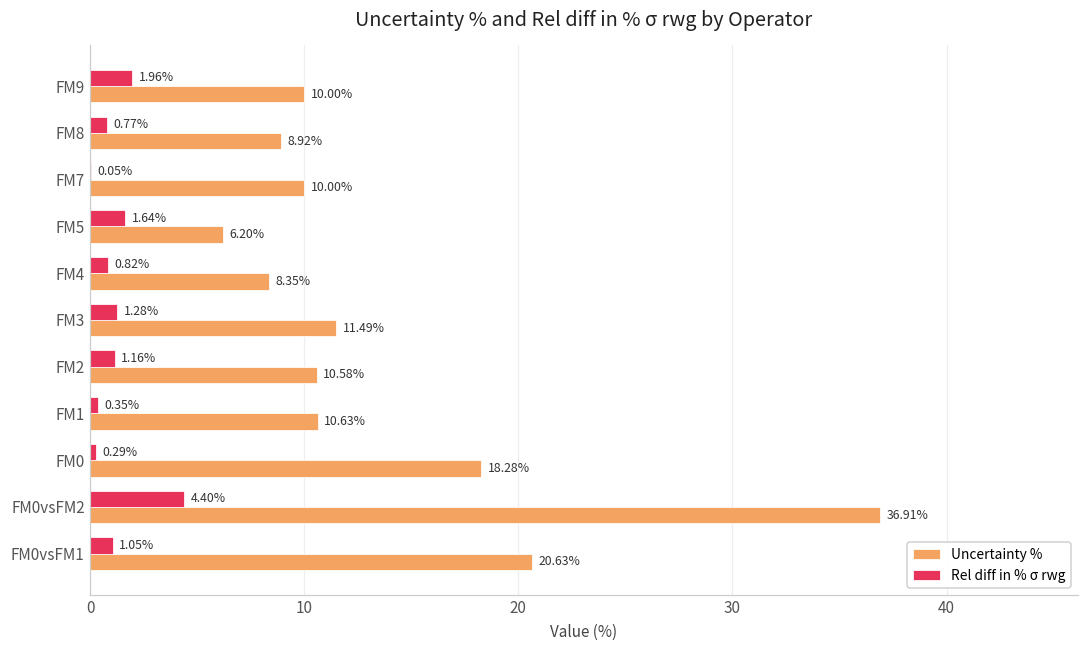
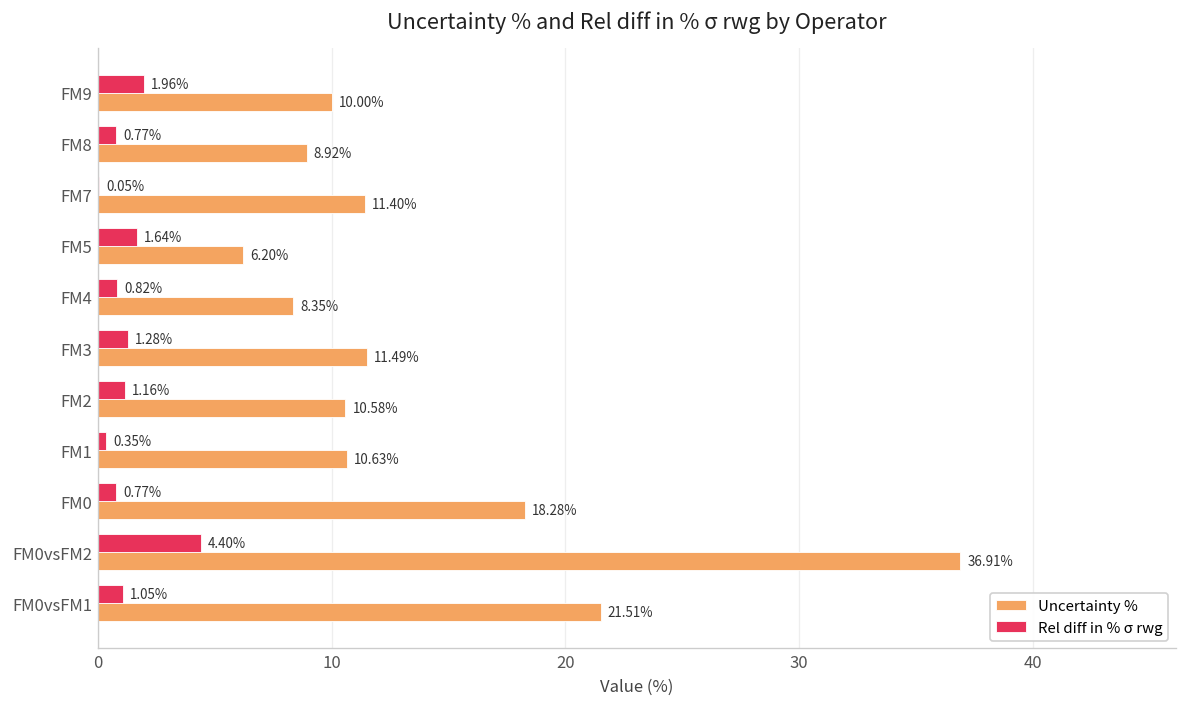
  {
    "Uncertainty %": {
      "FM9": "10.00%",
      "FM8": "8.92%",
-     "FM7": "10.00%",
+     "FM7": "11.40%",
      "FM5": "6.20%",
      "FM4": "8.35%",
      "FM3": "11.49%",
      "FM2": "10.58%",
      "FM1": "10.63%",
      "FM0": "18.28%",
      "FM0vsFM2": "36.91%",
-     "FM0vsFM1": "20.63%"
+     "FM0vsFM1": "21.51%"
    },
    "Rel diff in % σ rwg": {
      "FM9": "1.96%",
      "FM8": "0.77%",
      "FM7": "0.05%",
      "FM5": "1.64%",
      "FM4": "0.82%",
      "FM3": "1.28%",
      "FM2": "1.16%",
      "FM1": "0.35%",
-     "FM0": "0.29%",
+     "FM0": "0.77%",
      "FM0vsFM2": "4.40%",
      "FM0vsFM1": "1.05%"
    }
  }
